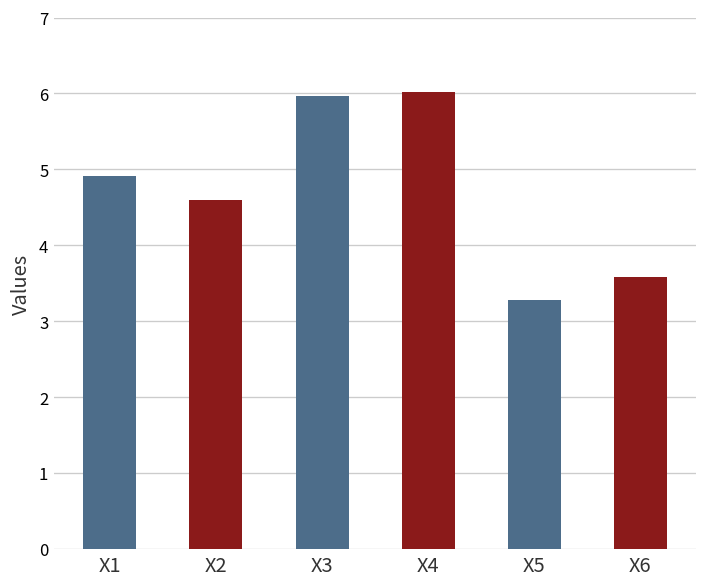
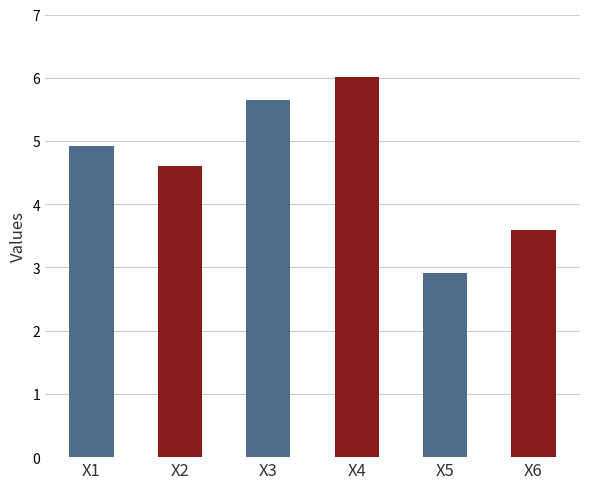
  {
    "X1": 4.9,
    "X2": 4.6,
-   "X3": 6.0,
+   "X3": 5.7,
    "X4": 6.0,
-   "X5": 3.3,
+   "X5": 2.9,
    "X6": 3.6
  }
